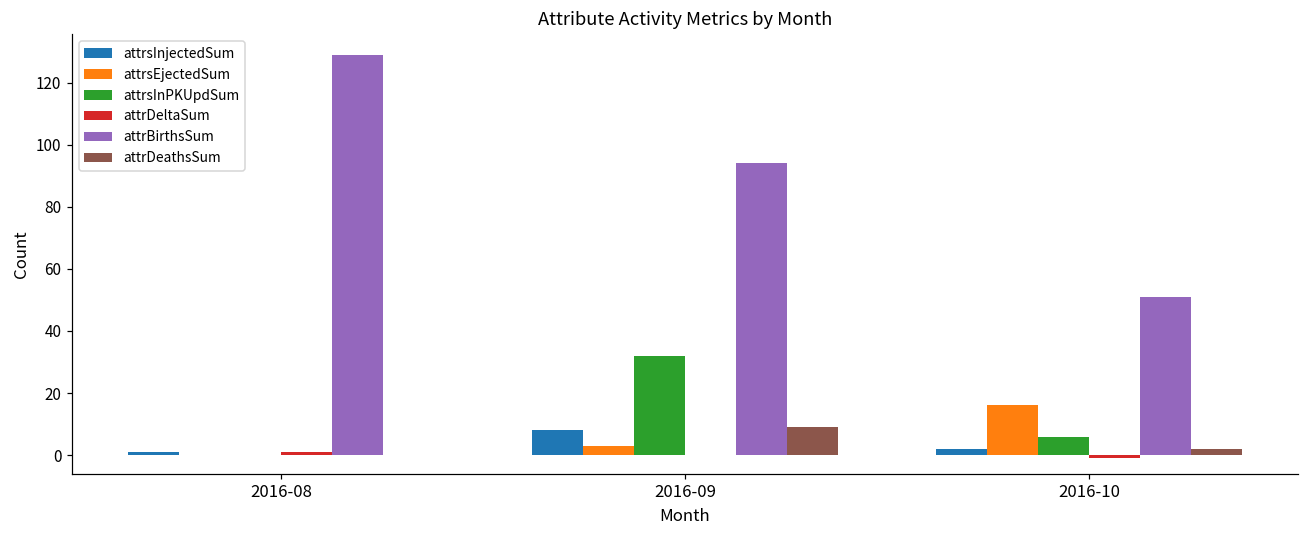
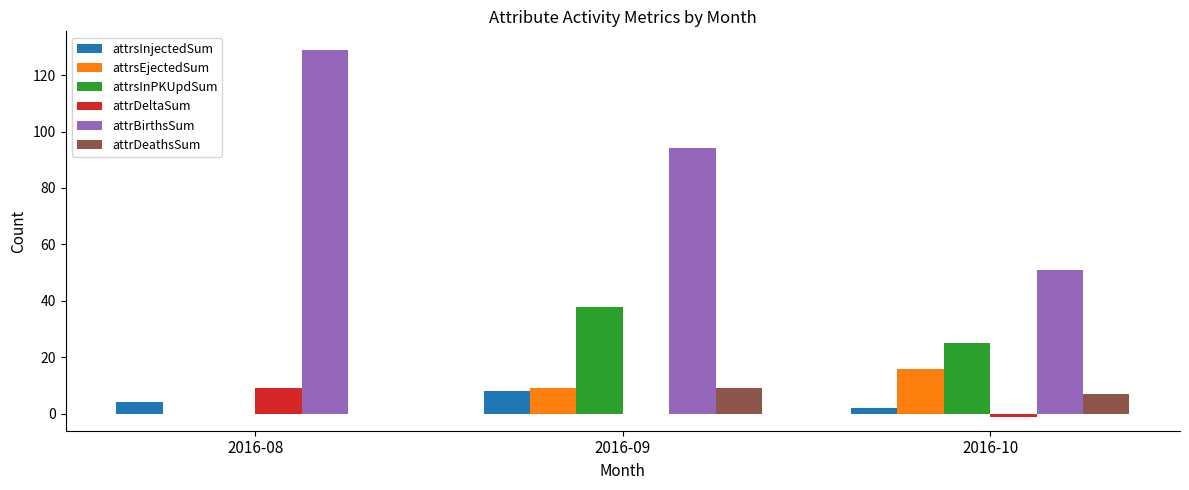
  {
    "attrsInjectedSum": {
-     "2016-08": 1,
+     "2016-08": 4,
      "2016-09": 8,
      "2016-10": 2
    },
    "attrsEjectedSum": {
      "2016-08": 0,
-     "2016-09": 3,
+     "2016-09": 9,
      "2016-10": 16
    },
    "attrsInPKUpdSum": {
      "2016-08": 0,
-     "2016-09": 32,
-     "2016-10": 6
+     "2016-09": 38,
+     "2016-10": 25
    },
    "attrDeltaSum": {
-     "2016-08": 1,
+     "2016-08": 9,
      "2016-09": 0,
      "2016-10": -1
    },
    "attrBirthsSum": {
      "2016-08": 129,
      "2016-09": 94,
      "2016-10": 51
    },
    "attrDeathsSum": {
      "2016-08": 0,
      "2016-09": 9,
-     "2016-10": 2
+     "2016-10": 7
    }
  }
